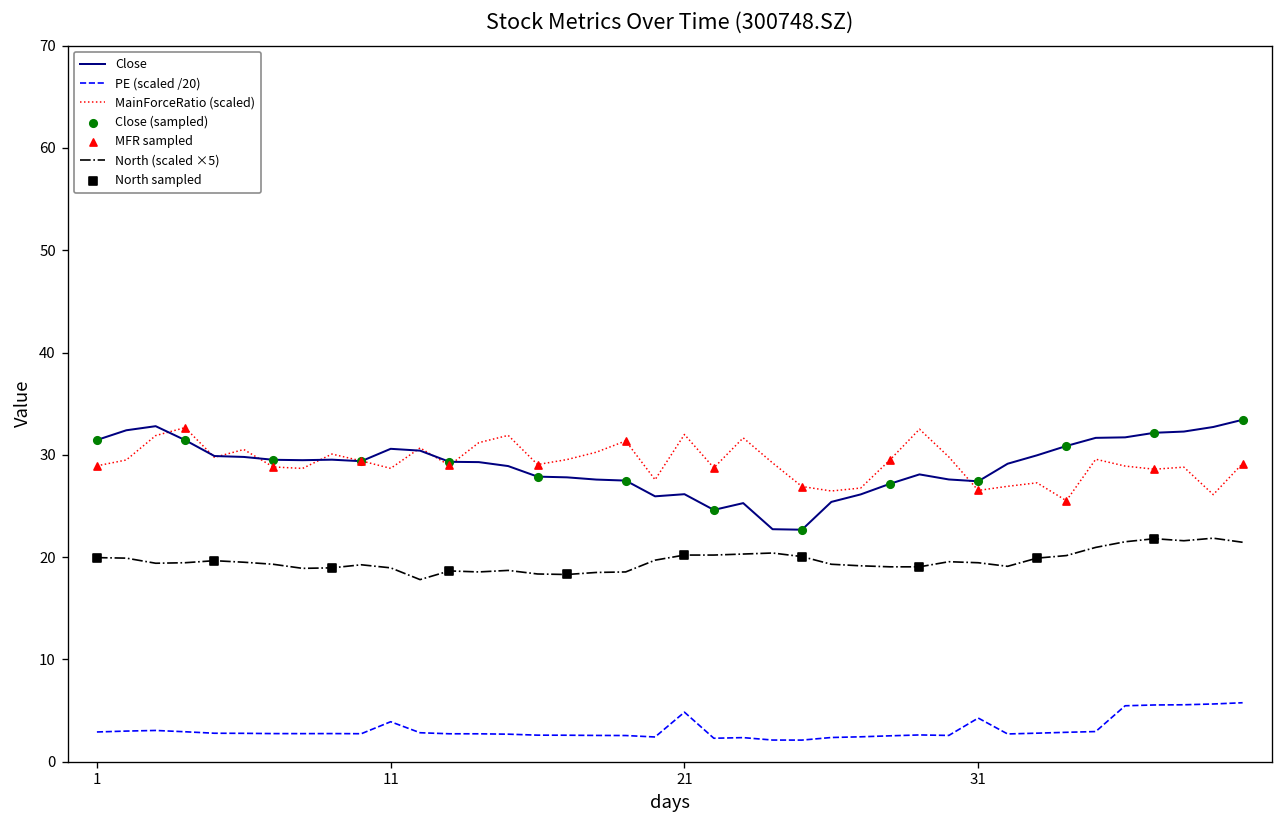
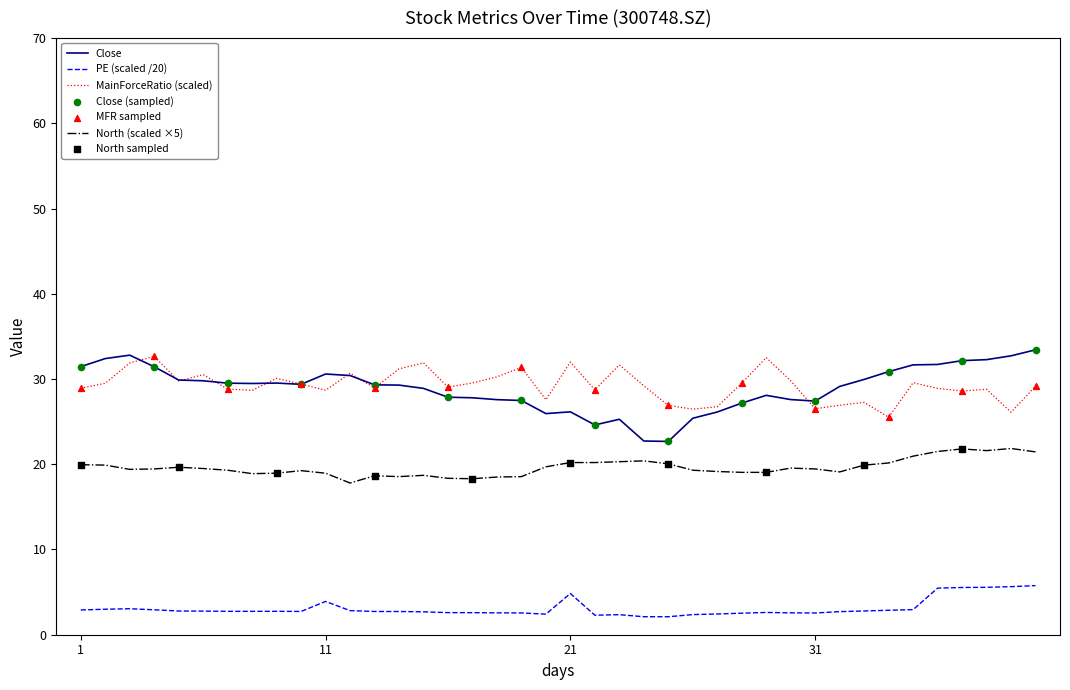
  {
    "Close": {
      "11": 31,
      "21": 26
    },
    "PE (scaled /20)": {
      "1": 3,
      "11": 4,
      "21": 5,
-     "31": 4
+     "31": 3
    }
  }
